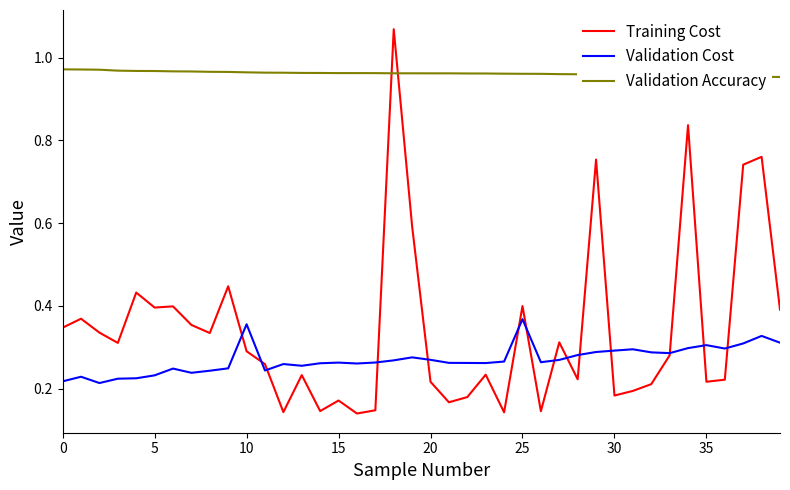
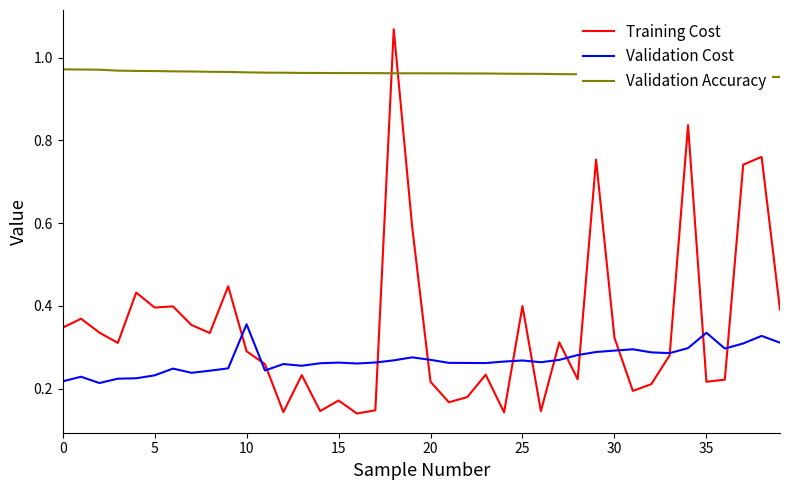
  {
    "Training Cost": {
      "0": 0.35,
      "5": 0.40,
      "10": 0.29,
      "15": 0.17,
      "20": 0.22,
      "25": 0.40,
-     "30": 0.18,
+     "30": 0.32,
      "35": 0.22
    },
    "Validation Cost": {
      "0": 0.22,
      "5": 0.23,
      "10": 0.36,
      "15": 0.26,
      "20": 0.27,
-     "25": 0.37,
+     "25": 0.27,
      "30": 0.29,
-     "35": 0.30
+     "35": 0.33
    },
    "Validation Accuracy": {
      "0": 0.97,
      "5": 0.97,
      "10": 0.96,
      "15": 0.96,
      "20": 0.96,
      "25": 0.96
    }
  }
